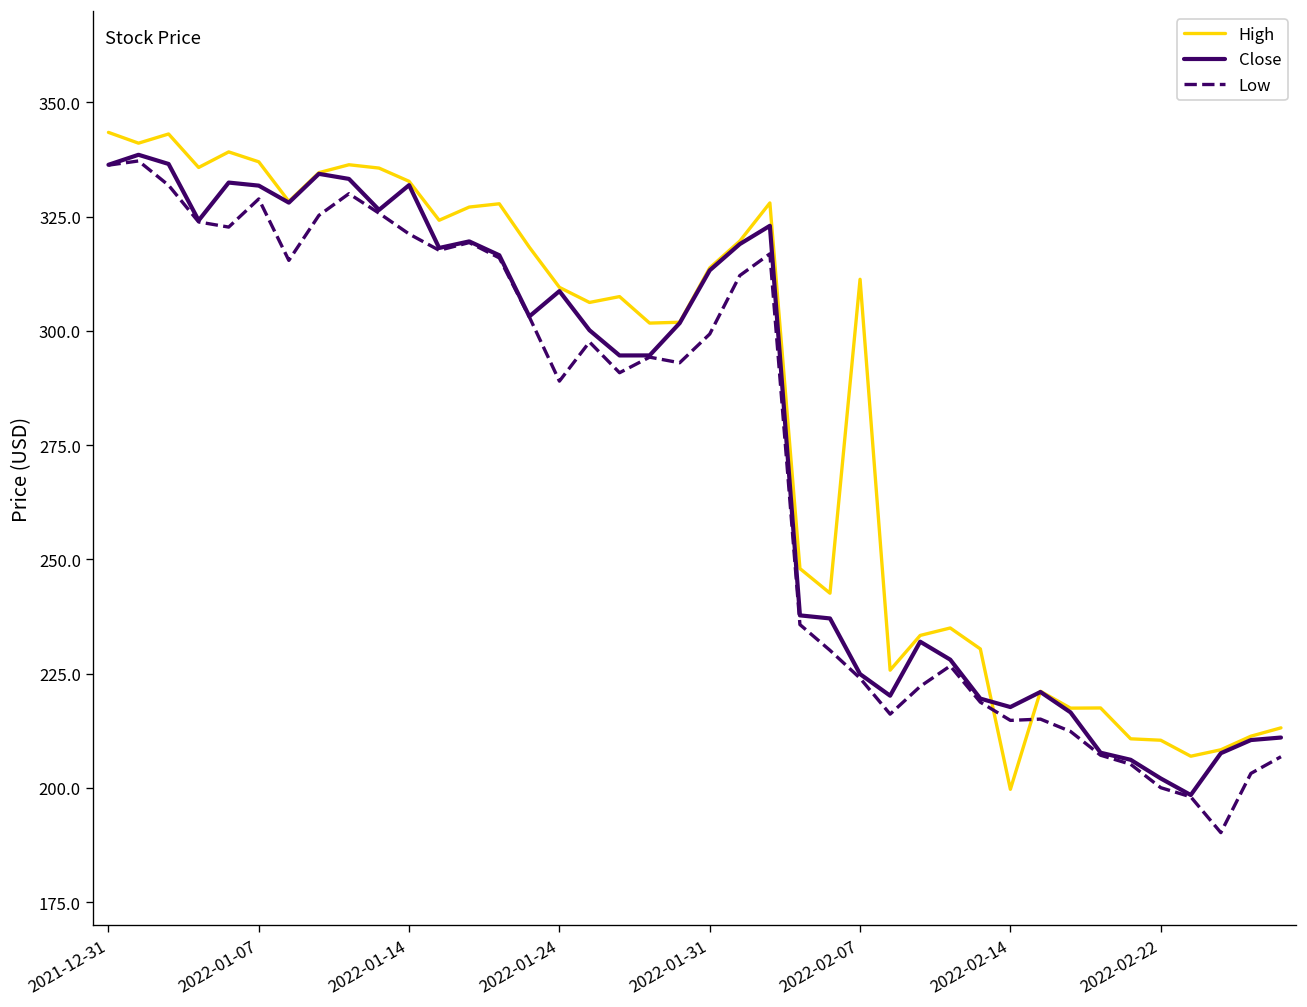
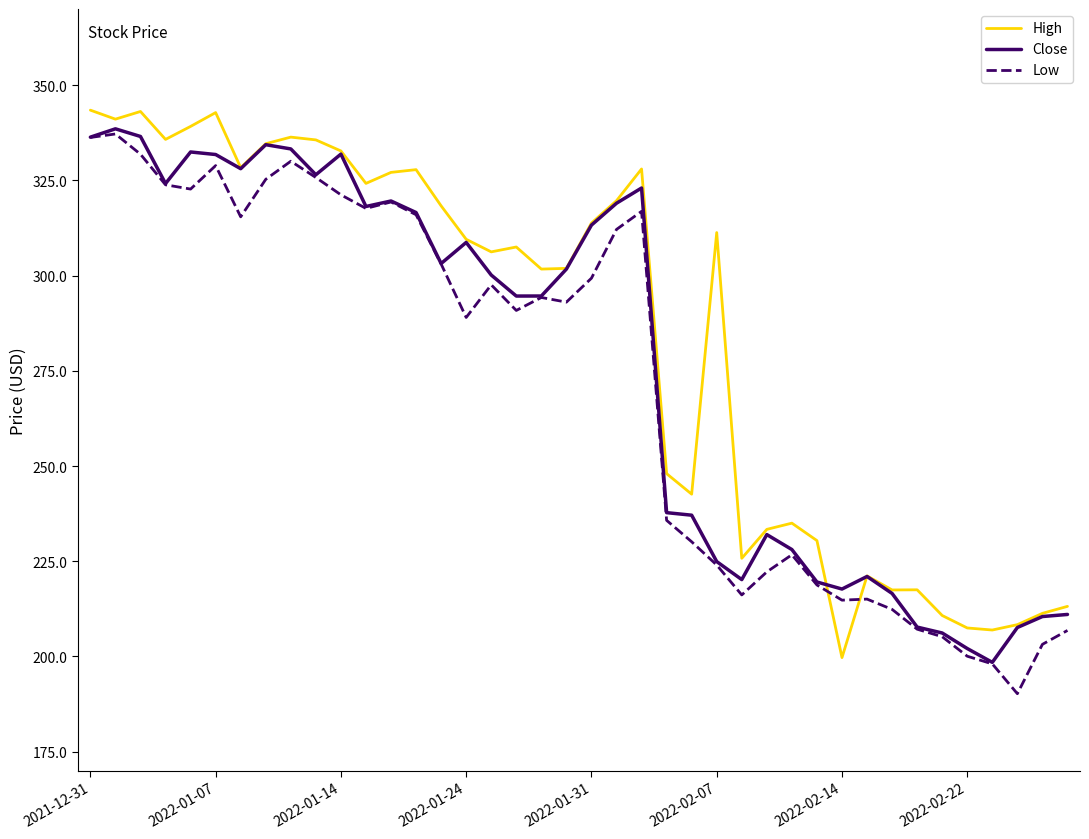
  {
    "High": {
      "2021-12-31": 343,
-     "2022-01-07": 337,
+     "2022-01-07": 343,
      "2022-01-14": 333,
      "2022-01-24": 310,
      "2022-02-07": 311,
      "2022-02-14": 200,
-     "2022-02-22": 210
+     "2022-02-22": 207
    }
  }
